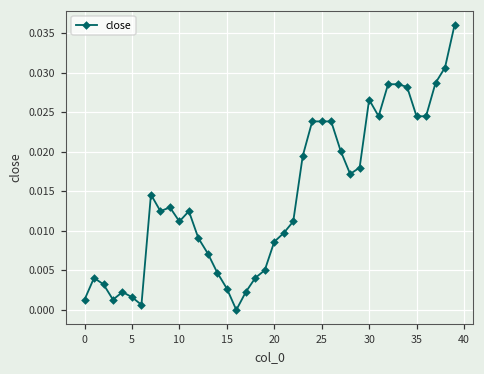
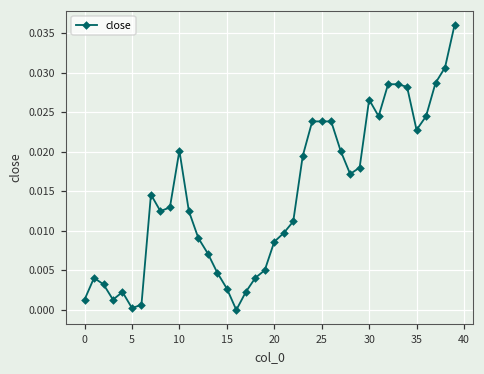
  {
    "0": 0.001,
-   "5": 0.002,
-   "10": 0.011,
+   "5": 0.000,
+   "10": 0.020,
    "15": 0.003,
    "20": 0.009,
    "25": 0.024,
    "30": 0.027,
-   "35": 0.024
+   "35": 0.023
  }
